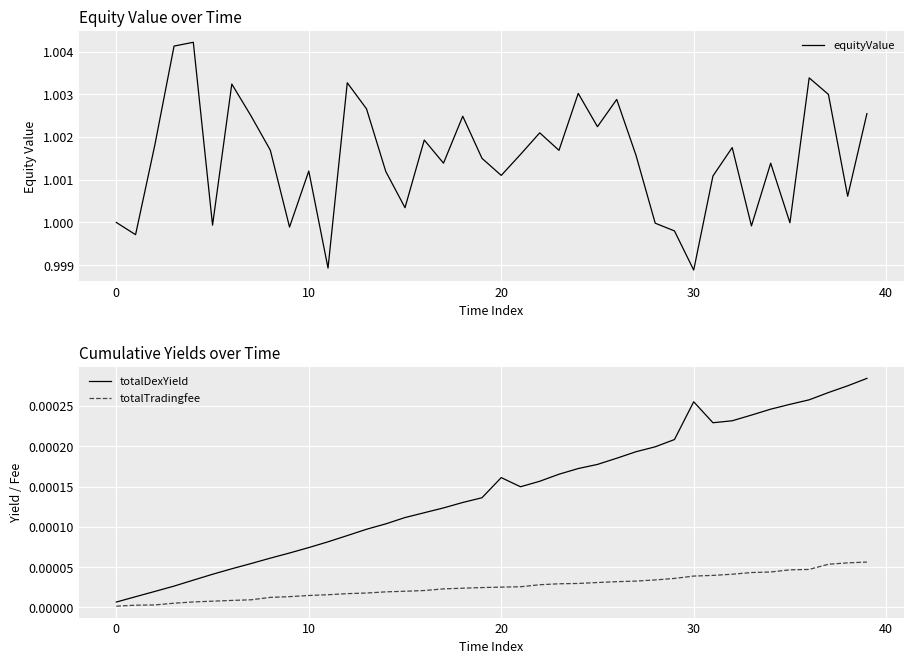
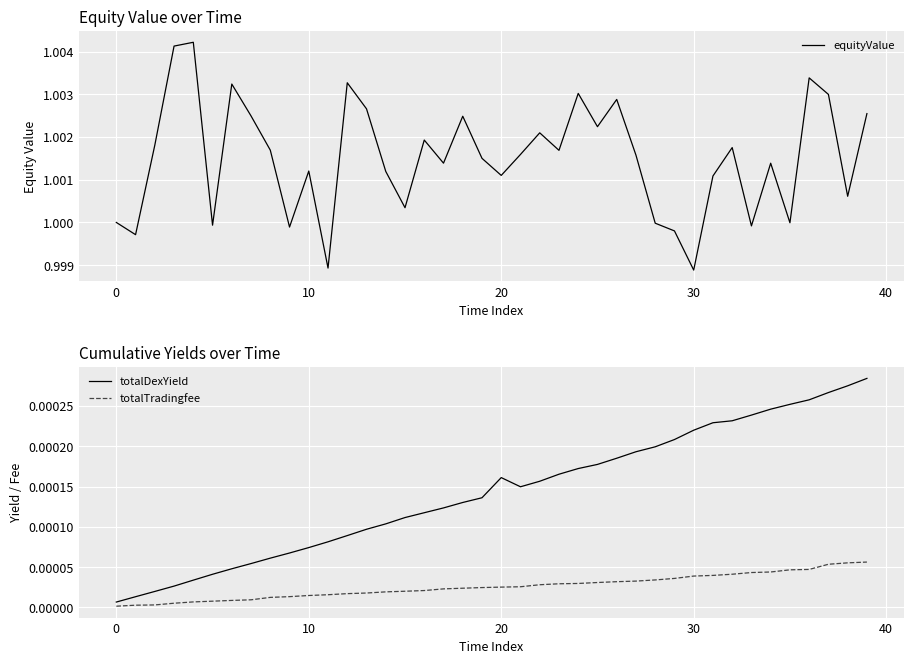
  {
    "Equity Value over Time": {
      "0": 1.0000,
      "10": 1.0012,
      "20": 1.0011,
      "30": 0.9989
    },
    "Cumulative Yields over Time": {
      "totalDexYield": {
        "0": 0.00001,
        "10": 0.00007,
        "20": 0.00016,
-       "30": 0.00026
+       "30": 0.00022
      },
      "totalTradingfee": {
        "0": 0.00000,
        "10": 0.00001,
        "20": 0.00003,
        "30": 0.00004
      }
    }
  }
